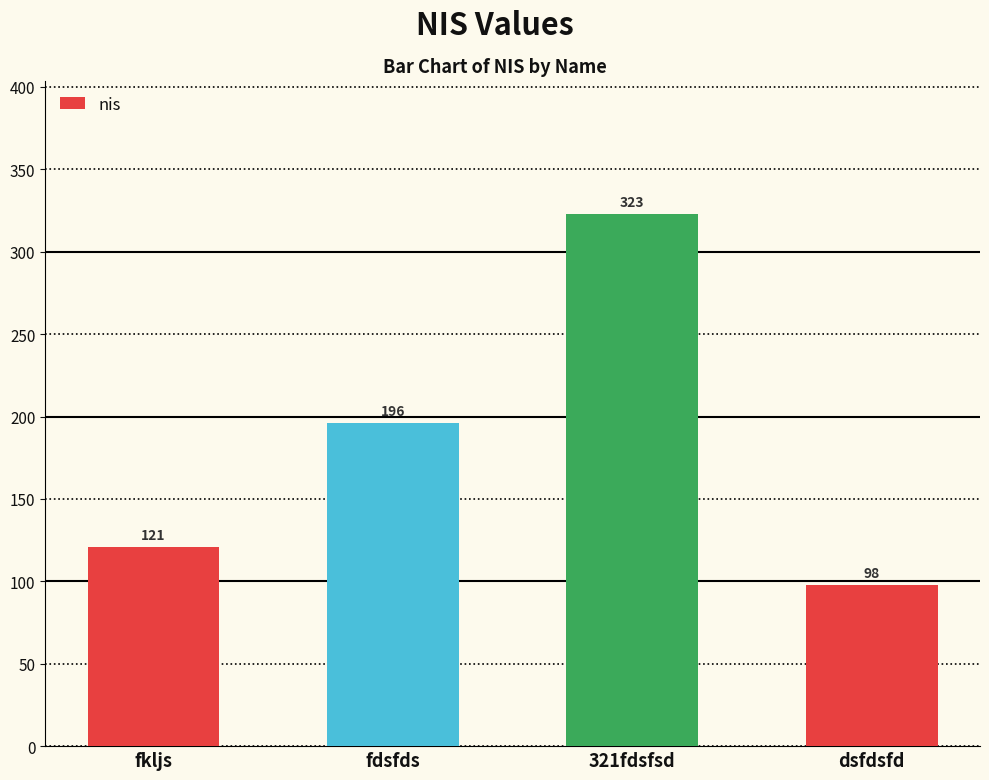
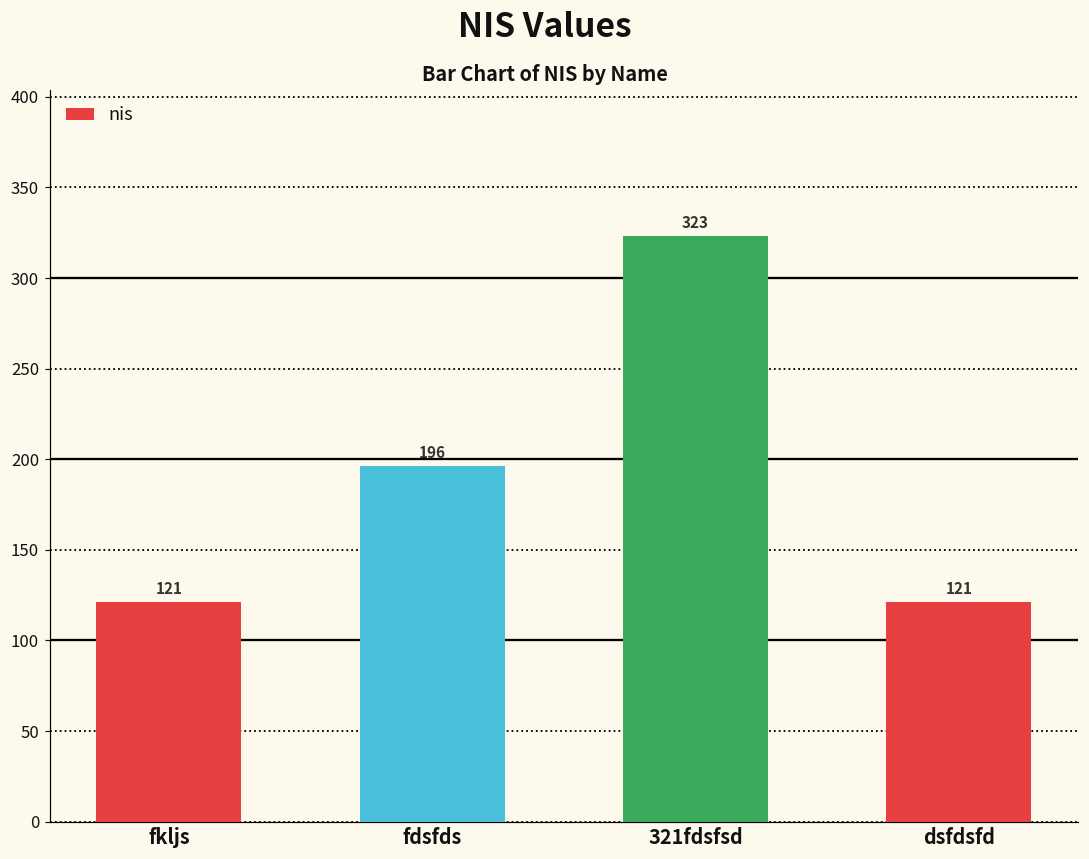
  {
    "fkljs": 121,
    "fdsfds": 196,
    "321fdsfsd": 323,
-   "dsfdsfd": 98
+   "dsfdsfd": 121
  }
